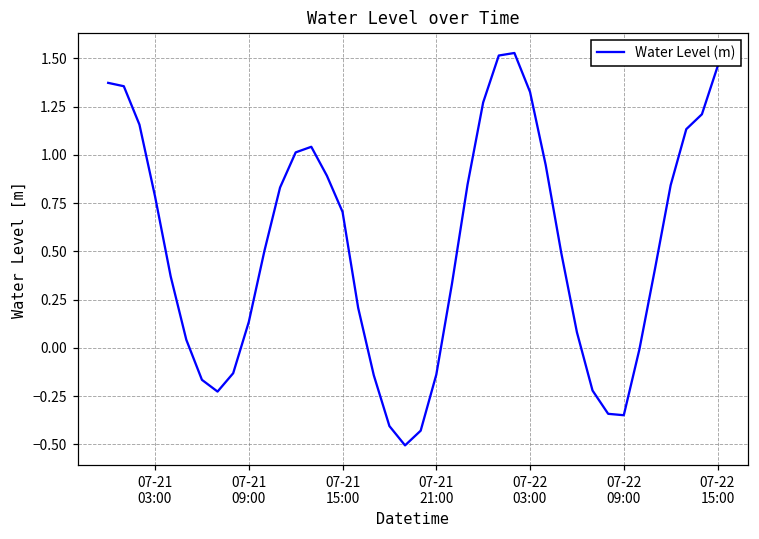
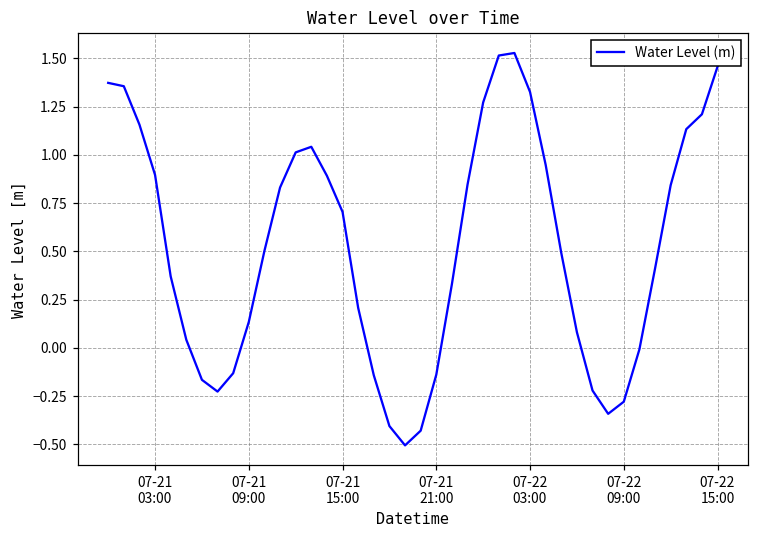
  {
-   "07-21 03:00": 0.78,
+   "07-21 03:00": 0.90,
    "07-21 09:00": 0.13,
    "07-21 15:00": 0.70,
    "07-21 21:00": -0.14,
    "07-22 03:00": 1.33,
-   "07-22 09:00": -0.35,
+   "07-22 09:00": -0.28,
    "07-22 15:00": 1.46
  }
